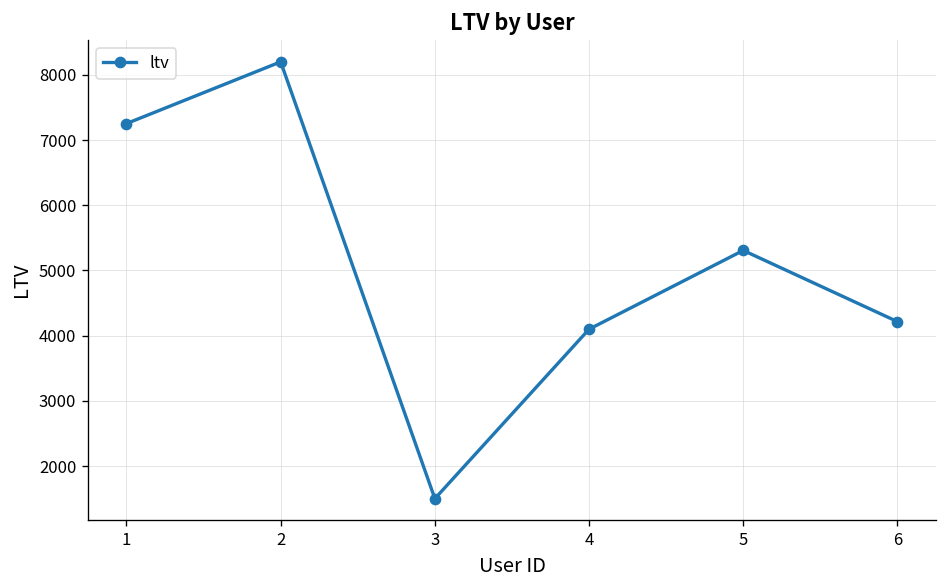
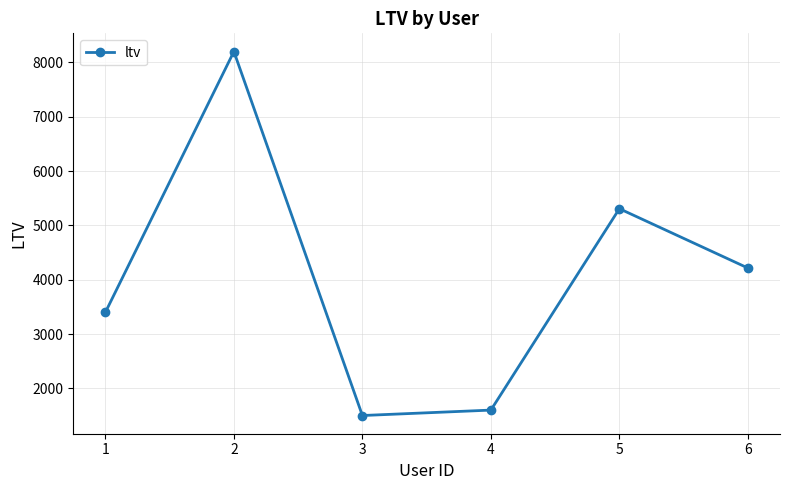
  {
-   "1": 7300,
+   "1": 3400,
    "2": 8200,
    "3": 1500,
-   "4": 4100,
+   "4": 1600,
    "5": 5300,
    "6": 4200
  }
